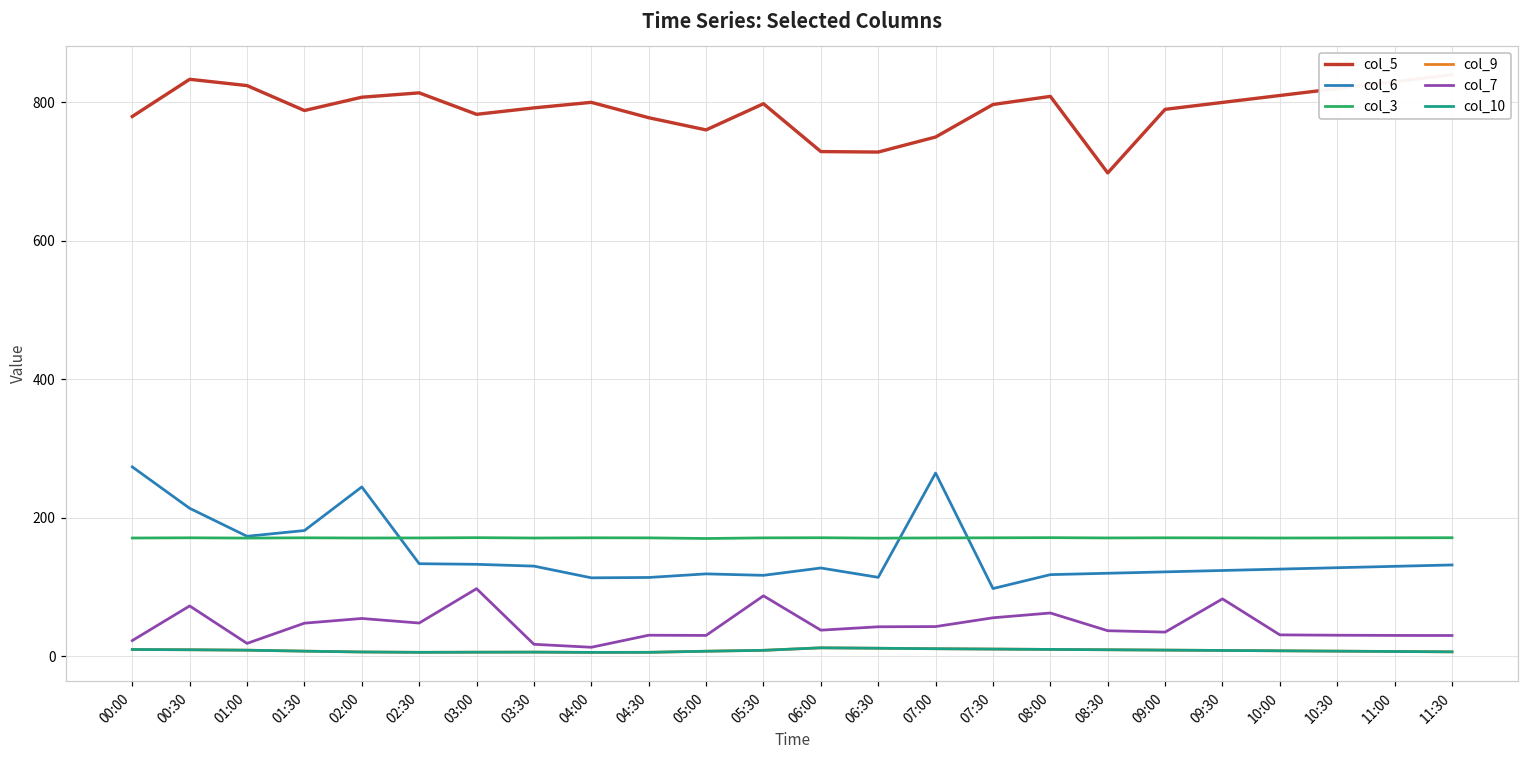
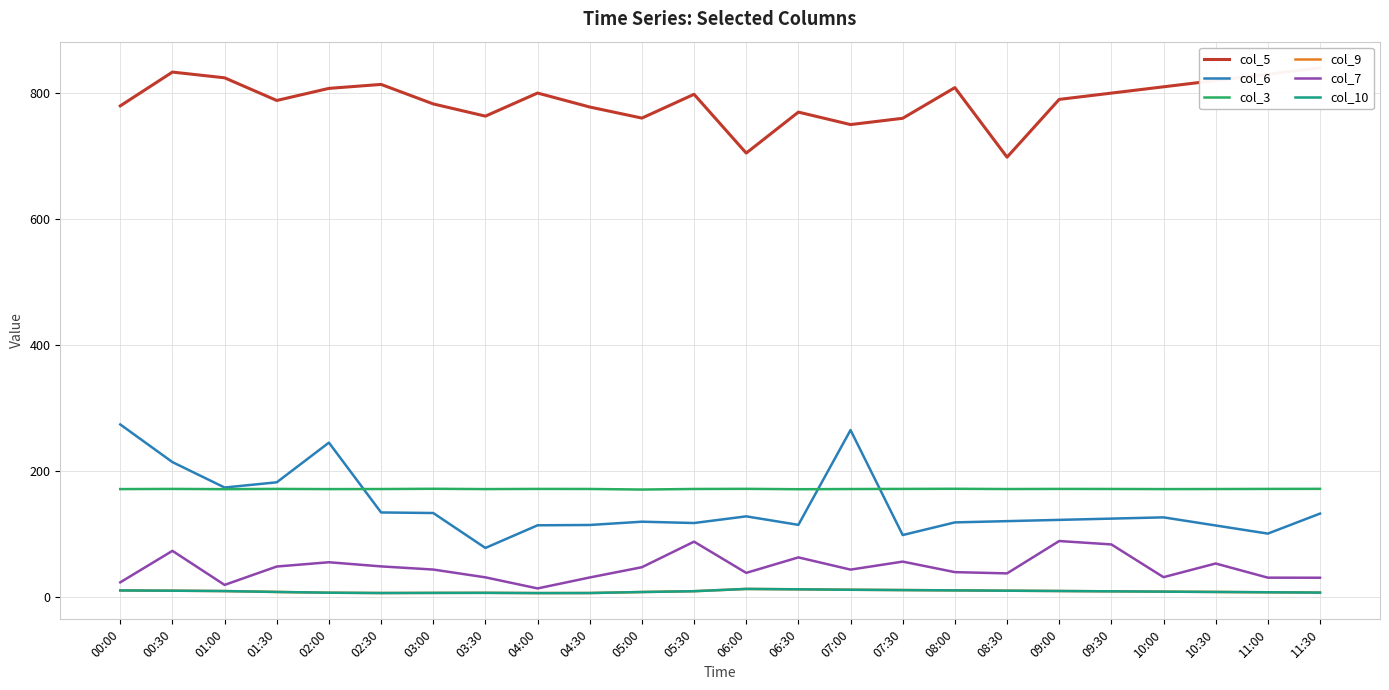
  {
    "col_5": {
      "00:00": 780,
      "00:30": 830,
      "01:00": 820,
      "01:30": 790,
      "02:00": 810,
      "02:30": 810,
      "03:00": 780,
-     "03:30": 790,
+     "03:30": 760,
      "04:00": 800,
      "04:30": 780,
      "05:00": 760,
      "05:30": 800,
-     "06:00": 730,
-     "06:30": 730,
+     "06:00": 700,
+     "06:30": 770,
      "07:00": 750,
-     "07:30": 800,
+     "07:30": 760,
      "08:00": 810,
      "08:30": 700,
      "09:00": 790,
      "09:30": 800,
      "10:00": 810
    },
    "col_6": {
      "00:00": 270,
      "00:30": 210,
      "01:30": 180,
      "02:00": 240,
      "02:30": 130,
      "03:00": 130,
-     "03:30": 130,
+     "03:30": 80,
      "04:00": 110,
      "04:30": 110,
      "05:00": 120,
      "05:30": 120,
      "06:00": 130,
      "06:30": 110,
      "07:00": 260,
      "07:30": 100,
      "08:00": 120,
      "08:30": 120,
      "09:00": 120,
      "09:30": 120,
      "10:00": 130,
-     "10:30": 130,
-     "11:00": 130,
+     "10:30": 110,
+     "11:00": 100,
      "11:30": 130
    },
    "col_7": {
      "00:00": 20,
      "00:30": 70,
      "01:00": 20,
      "01:30": 50,
      "02:00": 50,
      "02:30": 50,
-     "03:00": 100,
-     "03:30": 20,
+     "03:00": 40,
+     "03:30": 30,
      "04:00": 10,
      "04:30": 30,
-     "05:00": 30,
+     "05:00": 50,
      "05:30": 90,
      "06:00": 40,
-     "06:30": 40,
+     "06:30": 60,
      "07:00": 40,
      "07:30": 60,
-     "08:00": 60,
+     "08:00": 40,
      "08:30": 40,
-     "09:00": 40,
+     "09:00": 90,
      "09:30": 80,
      "10:00": 30,
-     "10:30": 30,
+     "10:30": 50,
      "11:00": 30,
      "11:30": 30
    }
  }
